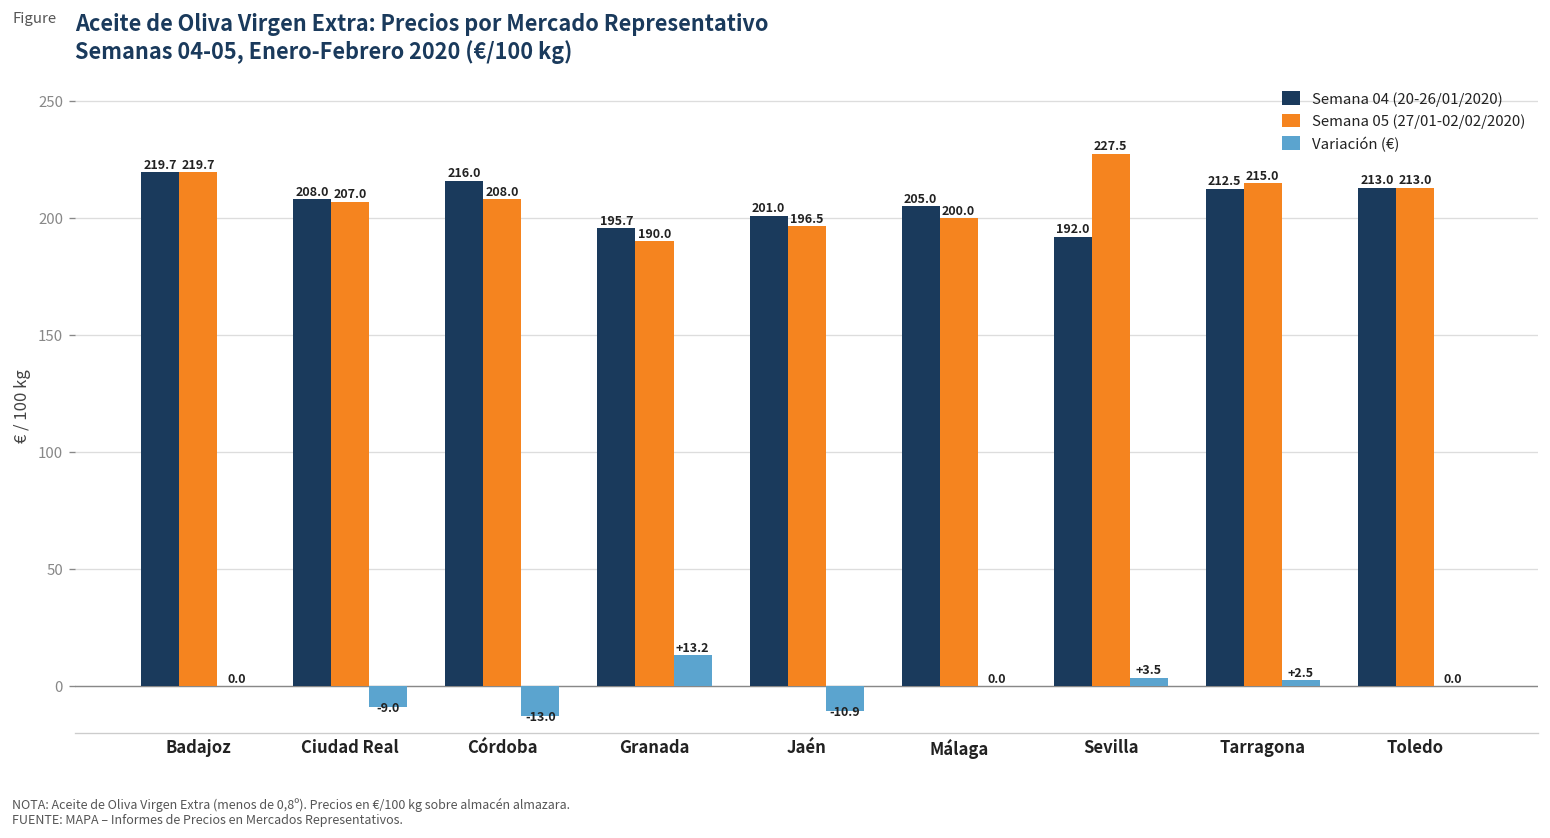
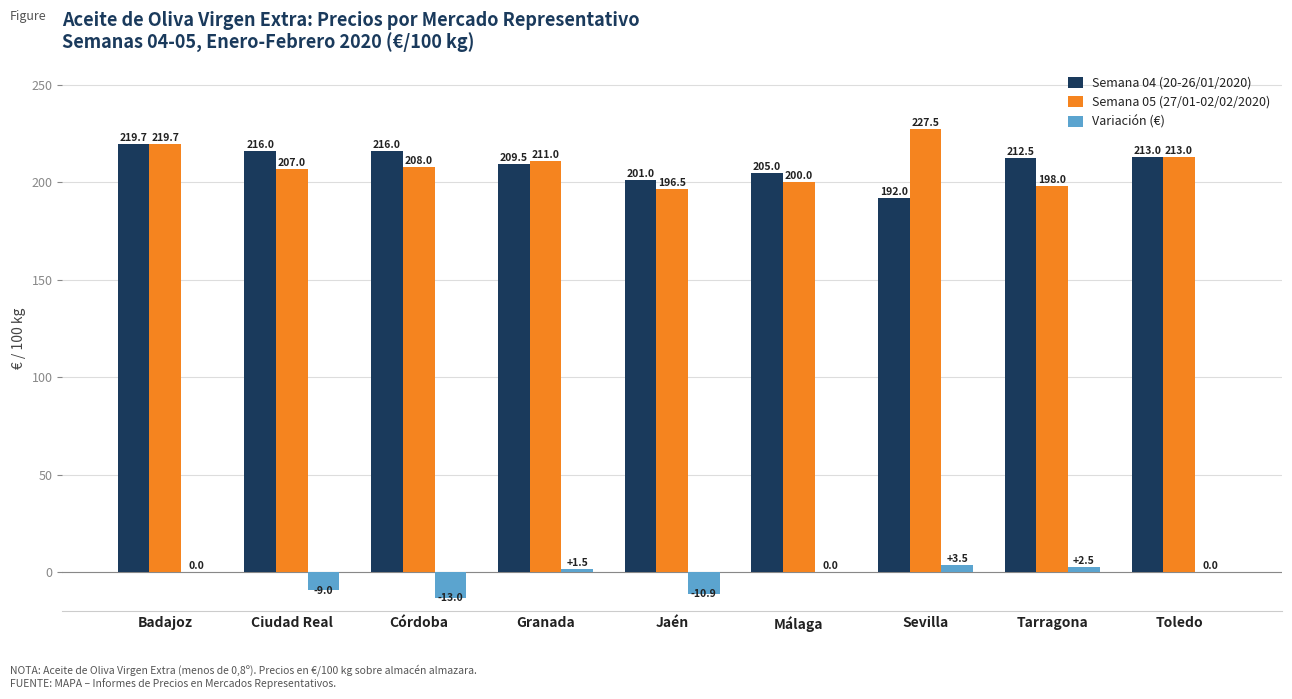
  {
    "Semana 04 (20-26/01/2020)": {
      "Badajoz": "219.7",
-     "Ciudad Real": "208.0",
+     "Ciudad Real": "216.0",
      "Córdoba": "216.0",
-     "Granada": "195.7",
+     "Granada": "209.5",
      "Jaén": "201.0",
      "Málaga": "205.0",
      "Sevilla": "192.0",
      "Tarragona": "212.5",
      "Toledo": "213.0"
    },
    "Semana 05 (27/01-02/02/2020)": {
      "Badajoz": "219.7",
      "Ciudad Real": "207.0",
      "Córdoba": "208.0",
-     "Granada": "190.0",
+     "Granada": "211.0",
      "Jaén": "196.5",
      "Málaga": "200.0",
      "Sevilla": "227.5",
-     "Tarragona": "215.0",
+     "Tarragona": "198.0",
      "Toledo": "213.0"
    },
    "Variación (€)": {
      "Badajoz": "0.0",
      "Ciudad Real": "-9.0",
      "Córdoba": "-13.0",
-     "Granada": "+13.2",
+     "Granada": "+1.5",
      "Jaén": "-10.9",
      "Málaga": "0.0",
      "Sevilla": "+3.5",
      "Tarragona": "+2.5",
      "Toledo": "0.0"
    }
  }
